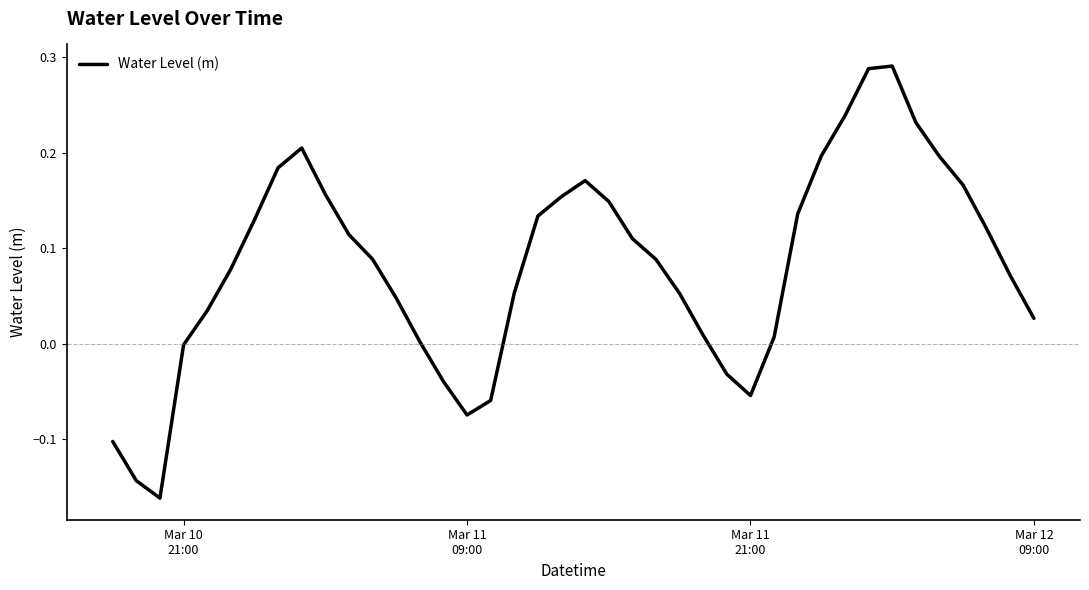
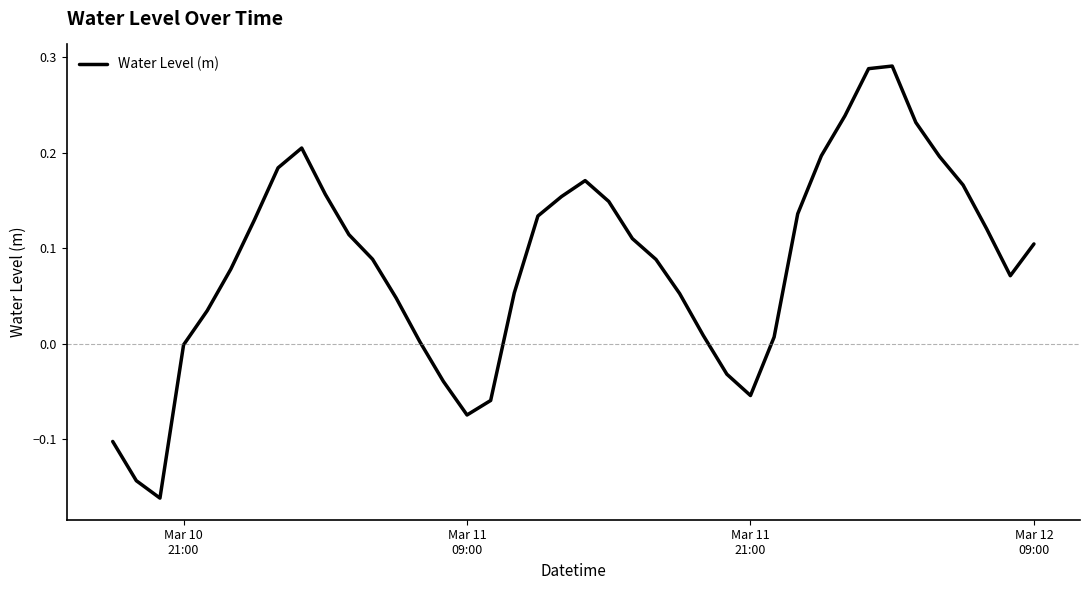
  {
    "Mar 10 21:00": 0.00,
    "Mar 11 09:00": -0.07,
    "Mar 11 21:00": -0.05,
-   "Mar 12 09:00": 0.03
+   "Mar 12 09:00": 0.10
  }
